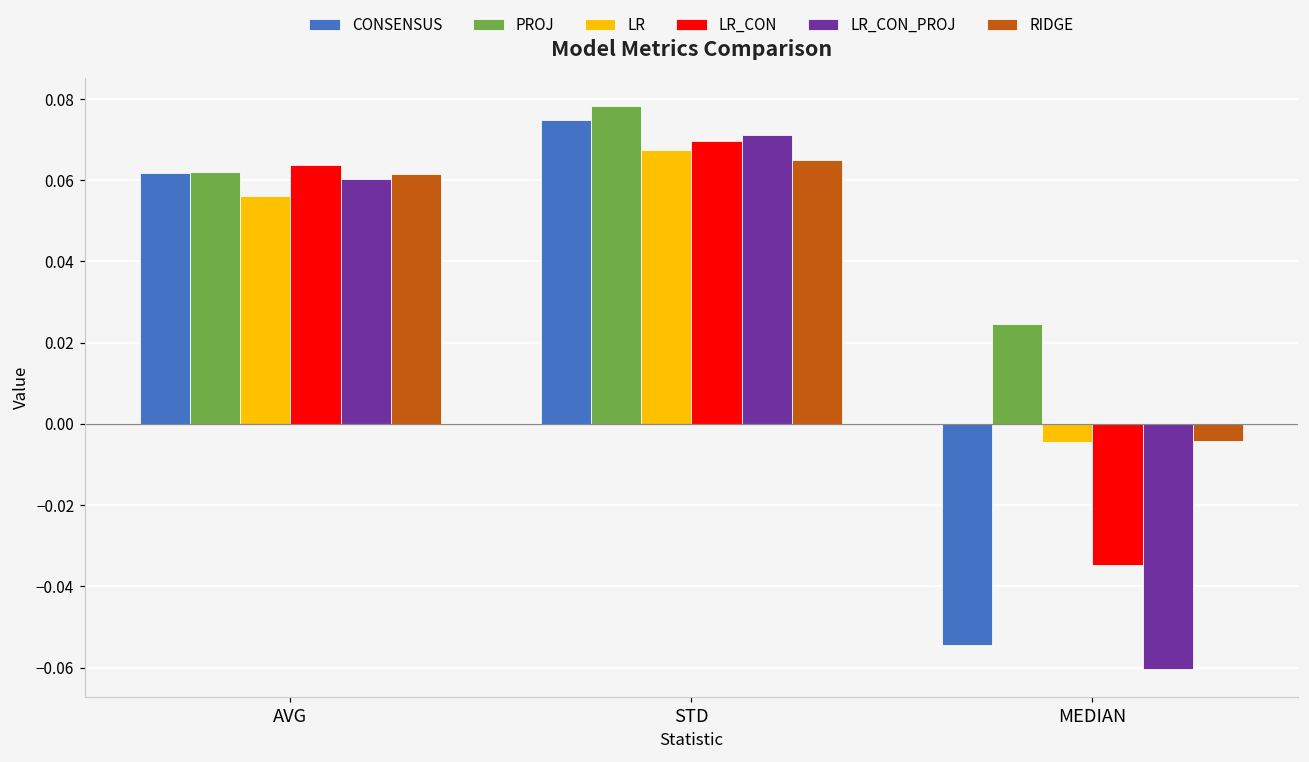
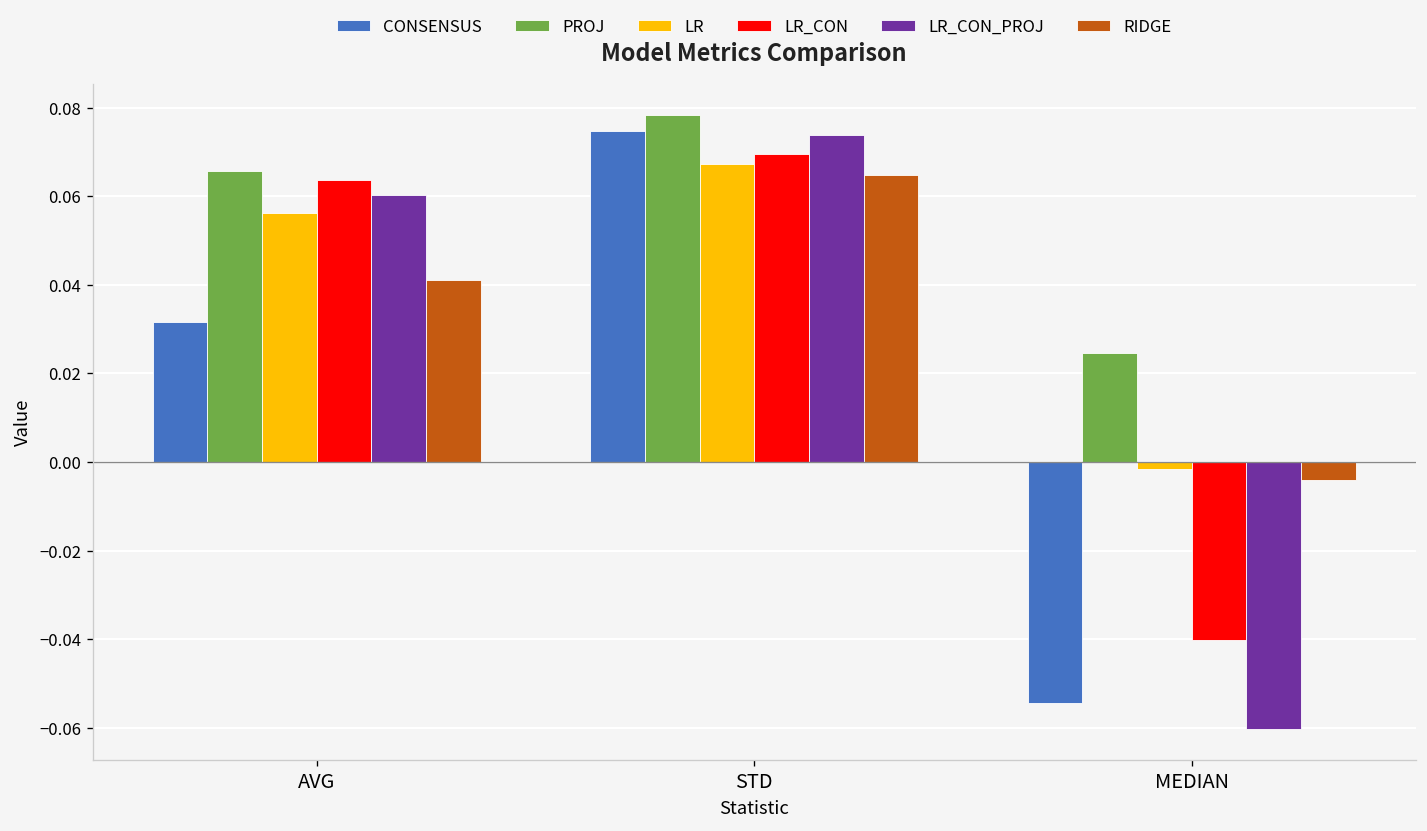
  {
    "CONSENSUS": {
-     "AVG": 0.062,
+     "AVG": 0.032,
      "STD": 0.075,
      "MEDIAN": -0.054
    },
    "PROJ": {
-     "AVG": 0.062,
+     "AVG": 0.066,
      "STD": 0.078,
      "MEDIAN": 0.025
    },
    "LR": {
      "AVG": 0.056,
      "STD": 0.067,
-     "MEDIAN": -0.004
+     "MEDIAN": -0.002
    },
    "LR_CON": {
      "AVG": 0.064,
      "STD": 0.070,
-     "MEDIAN": -0.035
+     "MEDIAN": -0.040
    },
    "LR_CON_PROJ": {
      "AVG": 0.060,
-     "STD": 0.071,
+     "STD": 0.074,
      "MEDIAN": -0.060
    },
    "RIDGE": {
-     "AVG": 0.062,
+     "AVG": 0.041,
      "STD": 0.065,
      "MEDIAN": -0.004
    }
  }
